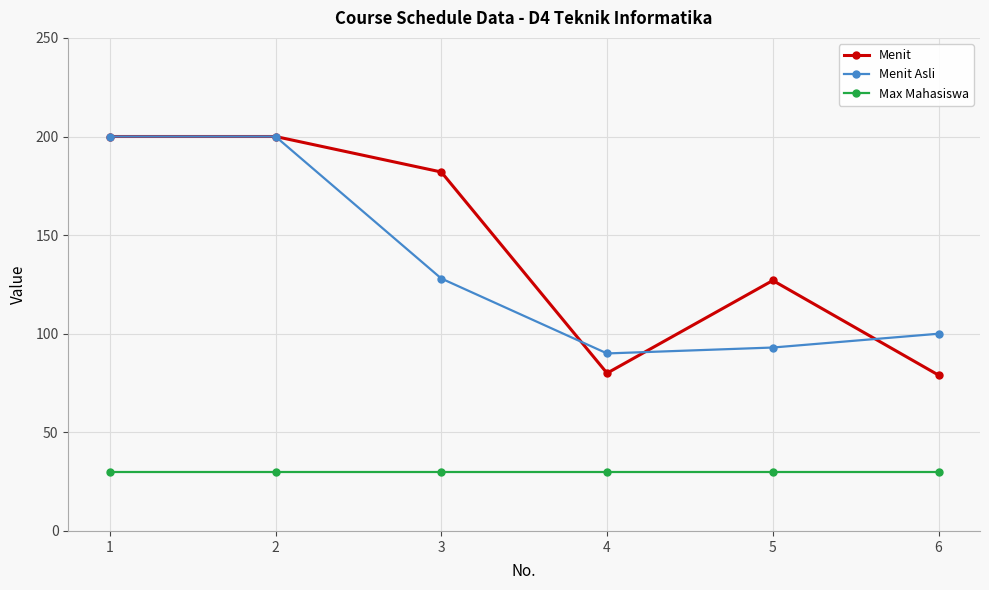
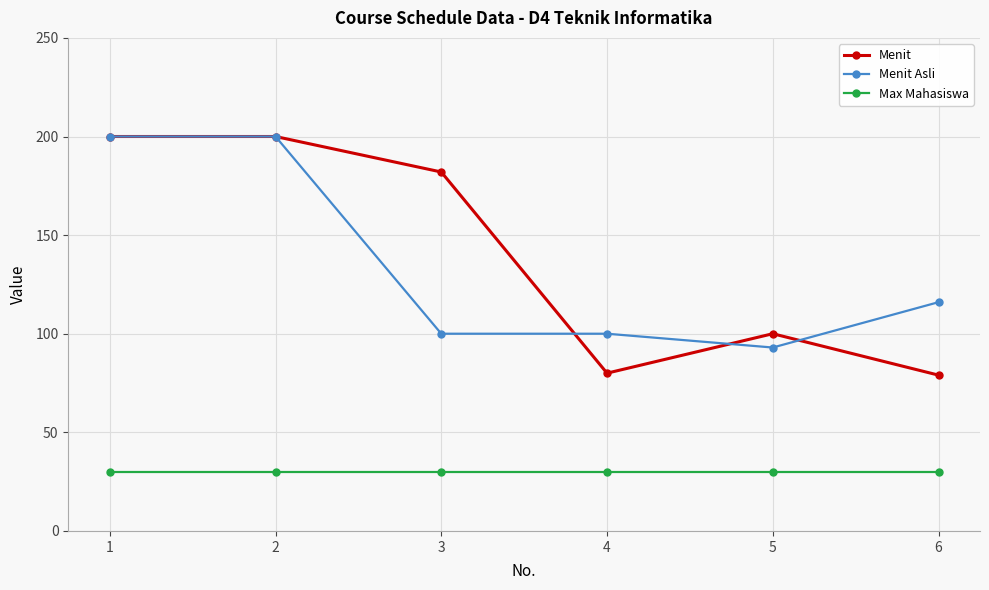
  {
    "Menit": {
      "3": 182,
      "4": 80,
-     "5": 127,
+     "5": 100,
      "6": 79
    },
    "Menit Asli": {
-     "3": 128,
-     "4": 90,
+     "3": 100,
+     "4": 100,
      "5": 93,
-     "6": 100
+     "6": 116
    },
    "Max Mahasiswa": {
      "1": 30,
      "2": 30,
      "3": 30,
      "4": 30,
      "5": 30,
      "6": 30
    }
  }
